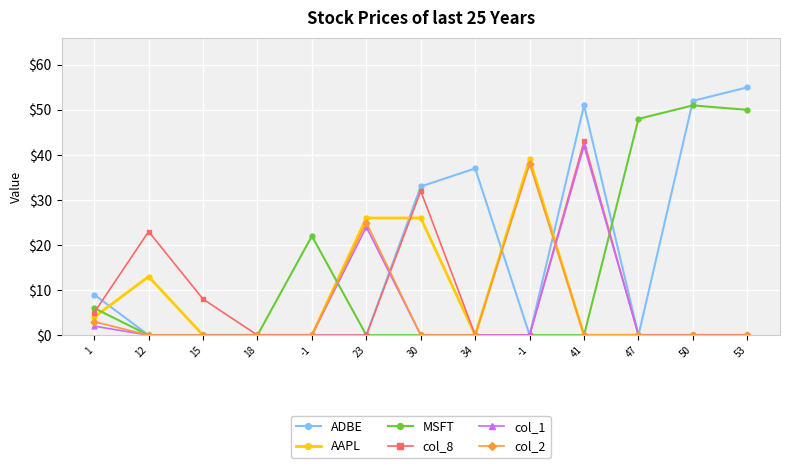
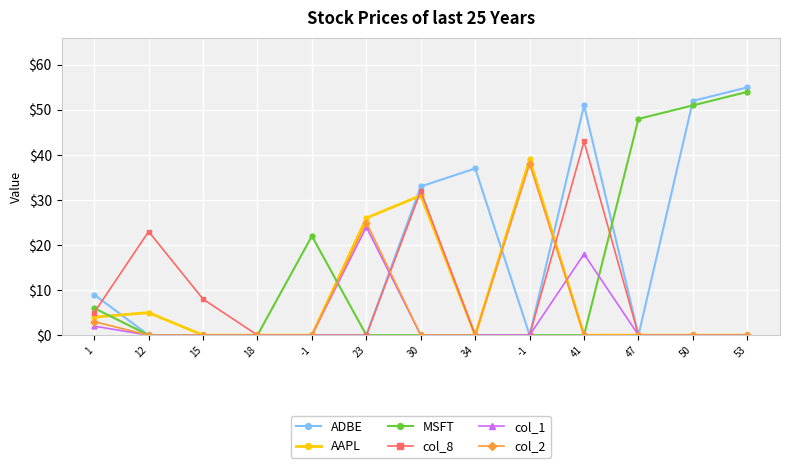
  {
    "ADBE": {
      "1": "$9",
      "30": "$33",
      "34": "$37",
      "41": "$51",
      "50": "$52",
      "53": "$55"
    },
    "AAPL": {
      "1": "$4",
-     "12": "$13",
+     "12": "$5",
      "23": "$26",
-     "30": "$26"
+     "30": "$31"
    },
    "MSFT": {
      "1": "$6",
      "47": "$48",
      "50": "$51",
-     "53": "$50"
+     "53": "$54"
    },
    "col_8": {
      "1": "$5",
      "12": "$23",
      "15": "$8",
      "30": "$32",
      "41": "$43"
    },
    "col_1": {
      "1": "$2",
      "23": "$24",
-     "41": "$42"
+     "41": "$18"
    },
    "col_2": {
      "1": "$3",
      "23": "$25"
    }
  }
